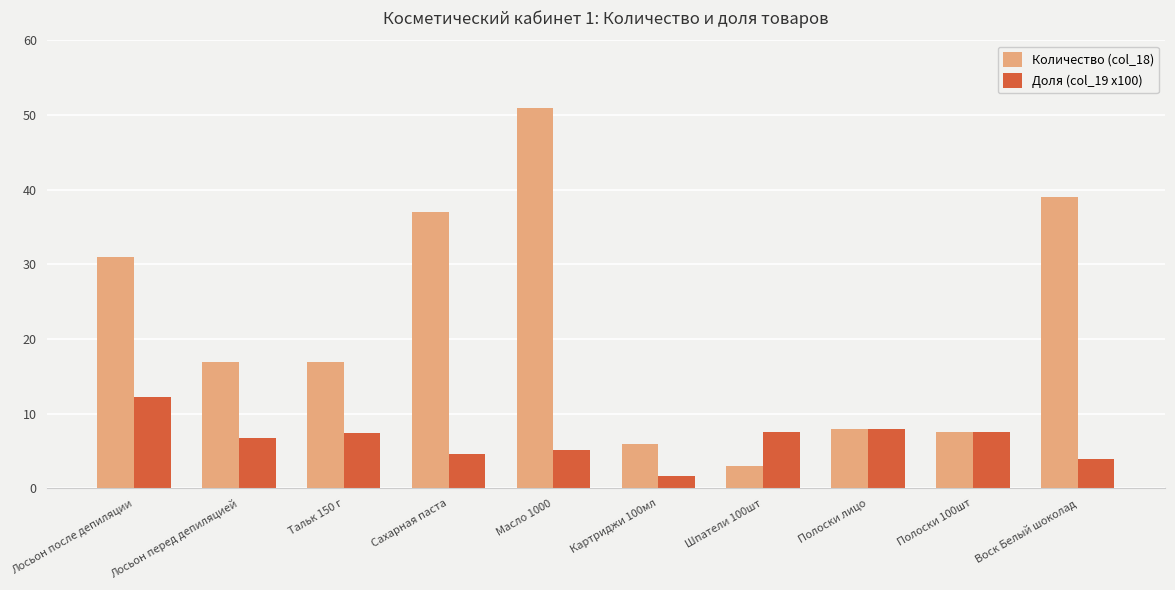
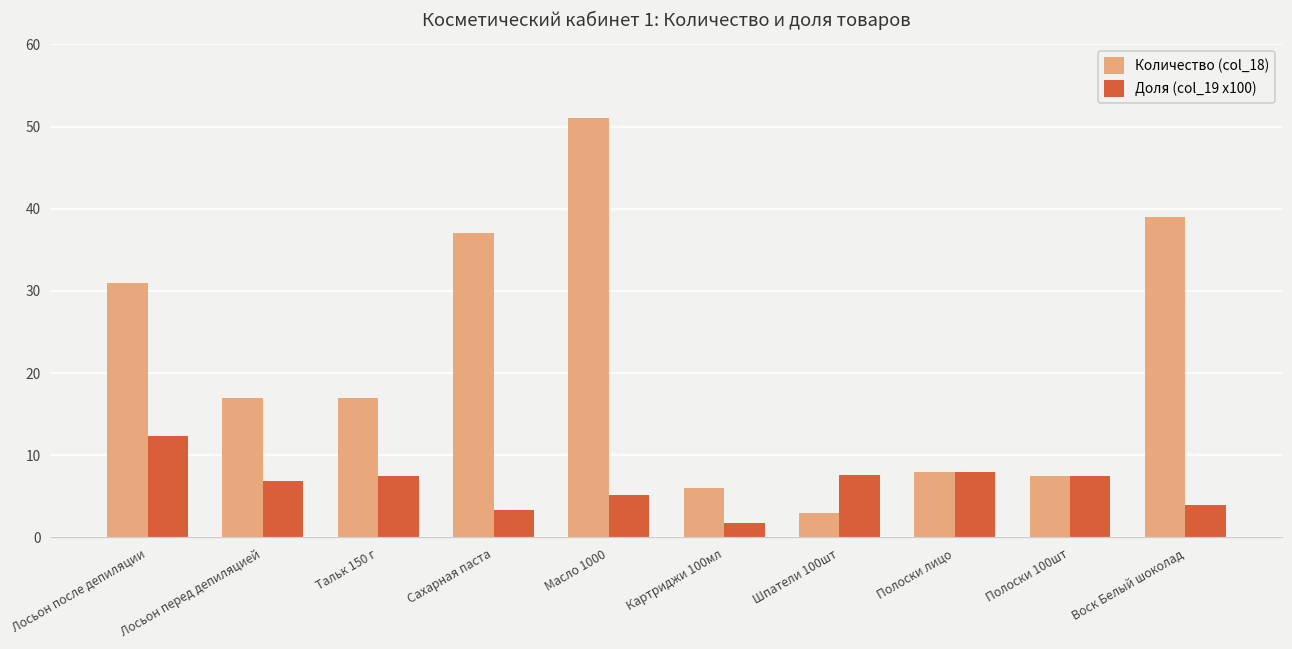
  {
    "Количество (col_18)": {
      "Лосьон после депиляции": 31,
      "Лосьон перед депиляцией": 17,
      "Тальк 150 г": 17,
      "Сахарная паста": 37,
      "Масло 1000": 51,
      "Картриджи 100мл": 6,
      "Шпатели 100шт": 3,
      "Полоски лицо": 8,
      "Полоски 100шт": 8,
      "Воск Белый шоколад": 39
    },
    "Доля (col_19 x100)": {
      "Лосьон после депиляции": 12,
      "Лосьон перед депиляцией": 7,
      "Тальк 150 г": 7,
-     "Сахарная паста": 5,
+     "Сахарная паста": 3,
      "Масло 1000": 5,
      "Картриджи 100мл": 2,
      "Шпатели 100шт": 8,
      "Полоски лицо": 8,
      "Полоски 100шт": 8,
      "Воск Белый шоколад": 4
    }
  }
